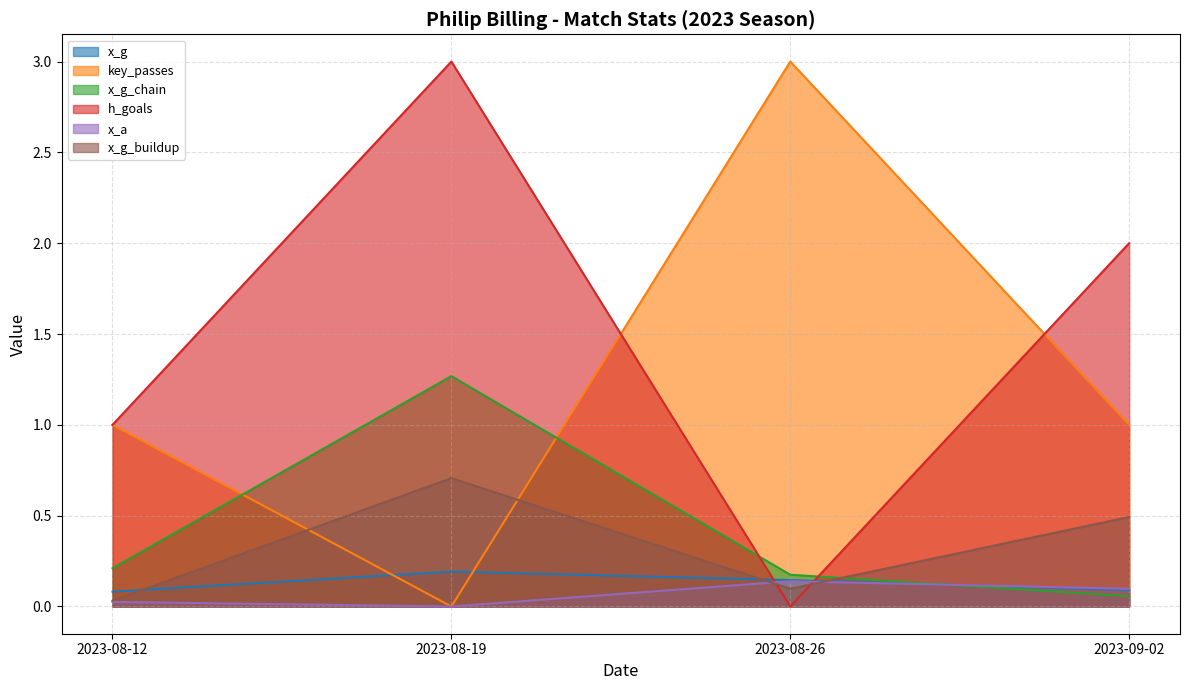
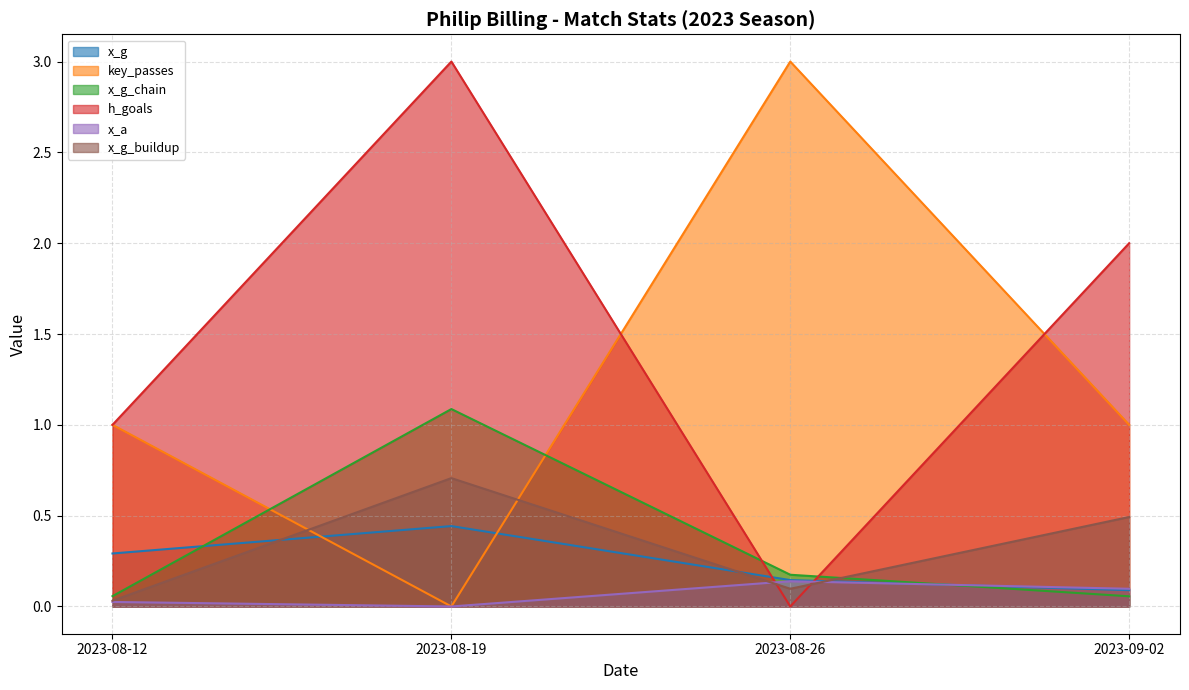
  {
    "x_g": {
-     "2023-08-12": 0.08,
-     "2023-08-19": 0.19
+     "2023-08-12": 0.29,
+     "2023-08-19": 0.44
    },
    "key_passes": {
      "2023-08-26": 3.00,
      "2023-09-02": 1.00
    },
    "x_g_chain": {
-     "2023-08-12": 0.21,
-     "2023-08-19": 1.27,
+     "2023-08-12": 0.06,
+     "2023-08-19": 1.09,
      "2023-08-26": 0.17,
      "2023-09-02": 0.06
    },
    "h_goals": {
      "2023-08-19": 3.00,
      "2023-08-26": 0.00,
      "2023-09-02": 2.00
    },
    "x_g_buildup": {
      "2023-08-19": 0.71,
      "2023-08-26": 0.10,
      "2023-09-02": 0.49
    }
  }
